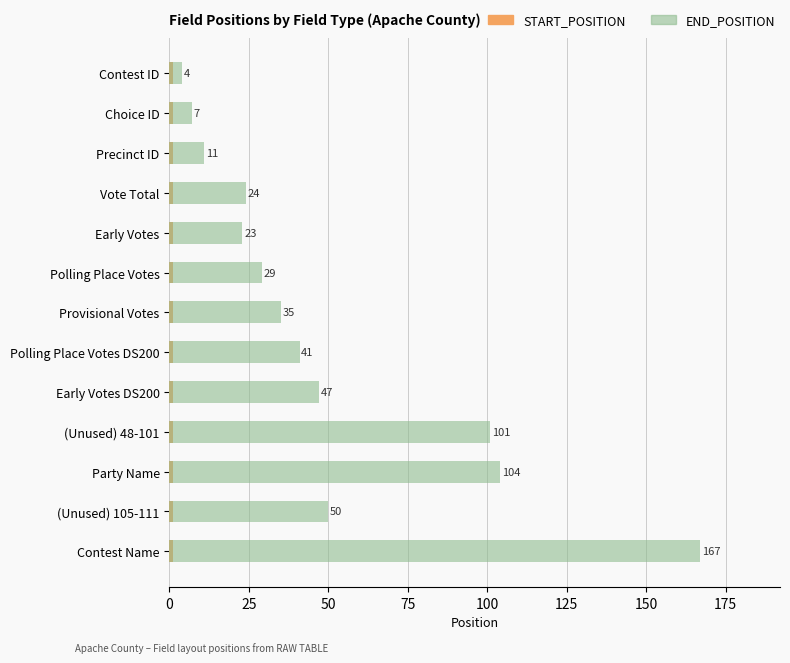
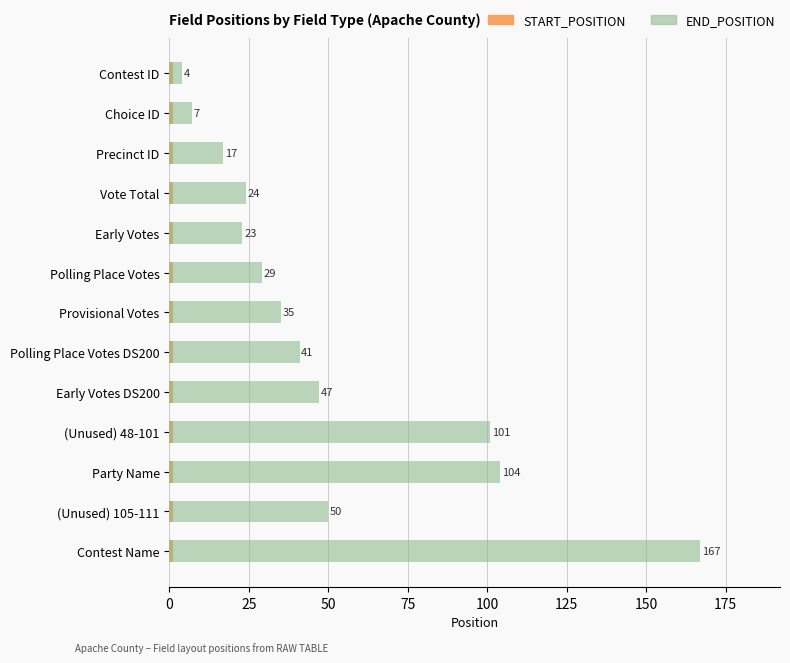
  {
    "END_POSITION": {
      "Contest ID": 4,
      "Choice ID": 7,
-     "Precinct ID": 11,
+     "Precinct ID": 17,
      "Vote Total": 24,
      "Early Votes": 23,
      "Polling Place Votes": 29,
      "Provisional Votes": 35,
      "Polling Place Votes DS200": 41,
      "Early Votes DS200": 47,
      "(Unused) 48-101": 101,
      "Party Name": 104,
      "(Unused) 105-111": 50,
      "Contest Name": 167
    }
  }
